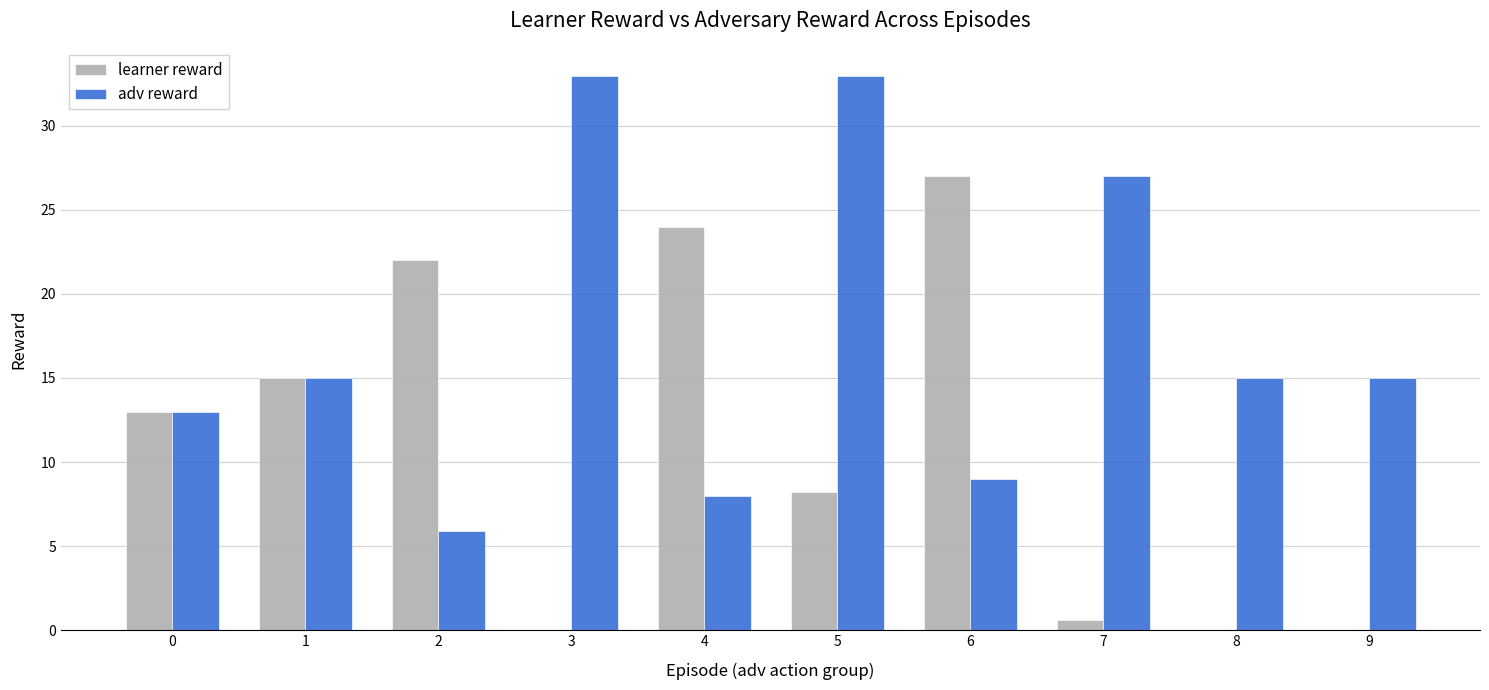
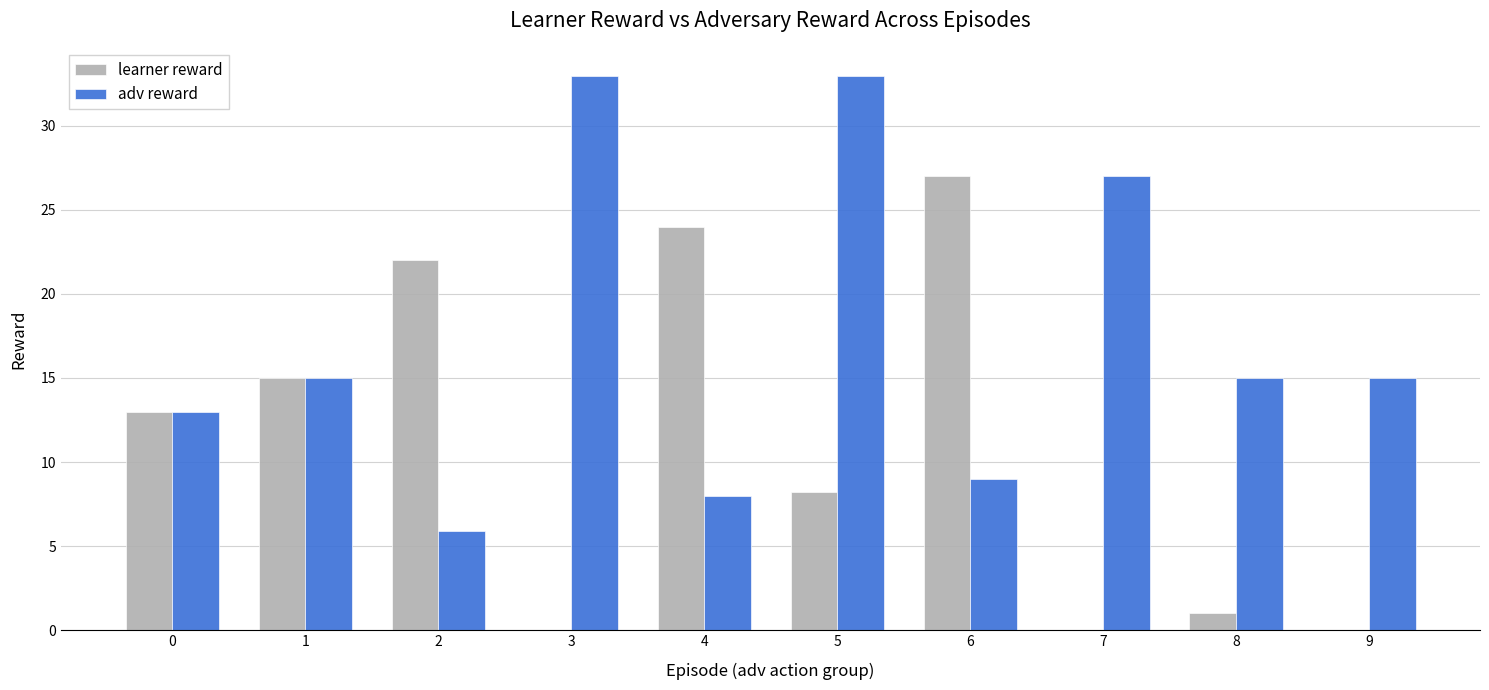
  {
    "learner reward": {
      "0": 13.0,
      "1": 15.0,
      "2": 22.0,
      "3": 0.0,
      "4": 24.0,
      "5": 8.2,
      "6": 27.0,
-     "7": 0.6,
-     "8": 0,
+     "7": 0.0,
+     "8": 1,
      "9": 0.0
    },
    "adv reward": {
      "0": 13.0,
      "1": 15.0,
      "2": 5.9,
      "3": 33.0,
      "4": 8.0,
      "5": 33.0,
      "6": 9.0,
      "7": 27.0,
      "8": 15.0,
      "9": 15.0
    }
  }
